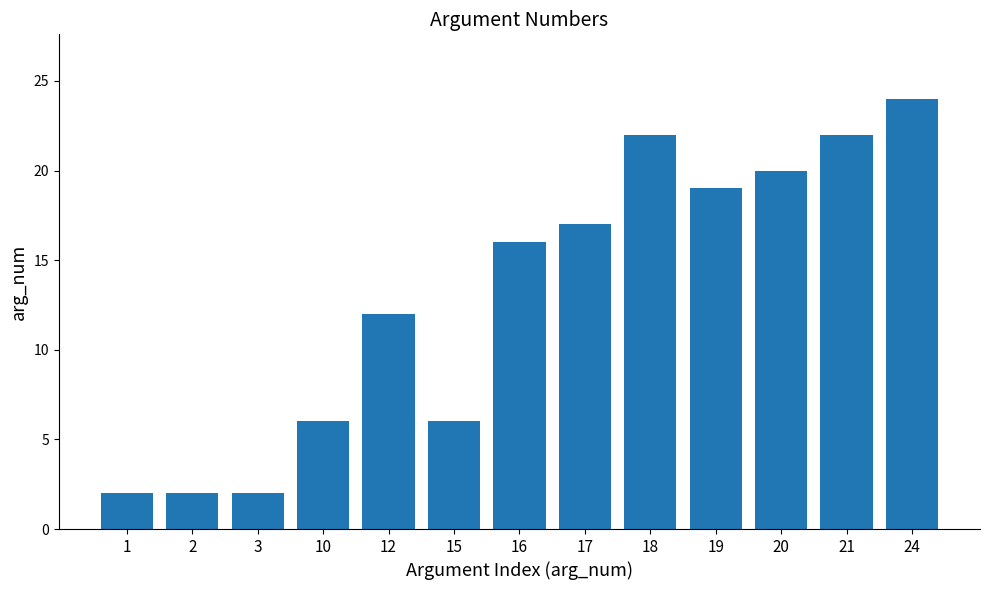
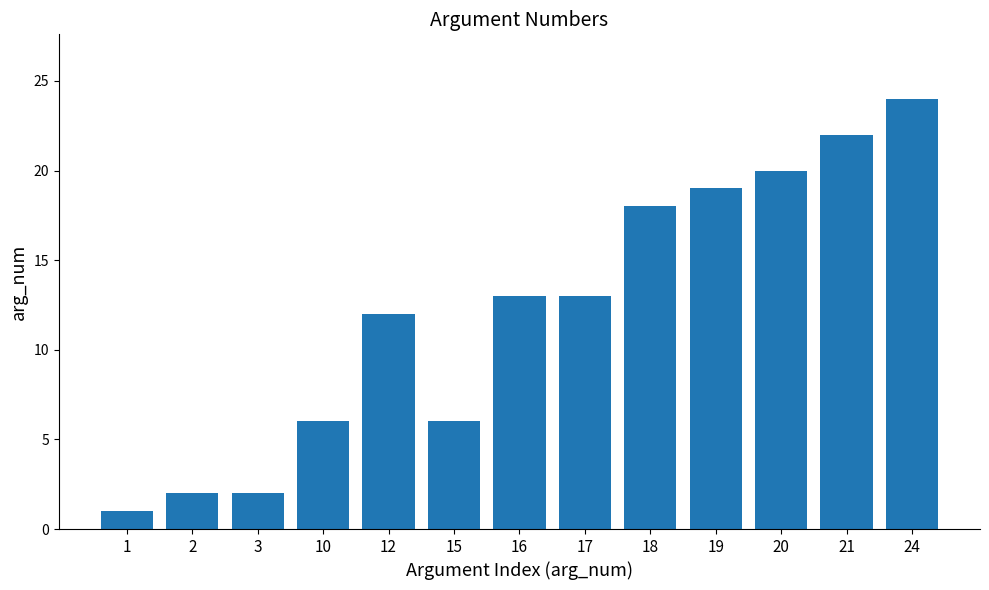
  {
-   "1": 2,
+   "1": 1,
    "2": 2,
    "3": 2,
    "10": 6,
    "12": 12,
    "15": 6,
-   "16": 16,
-   "17": 17,
-   "18": 22,
+   "16": 13,
+   "17": 13,
+   "18": 18,
    "19": 19,
    "20": 20,
    "21": 22,
    "24": 24
  }
